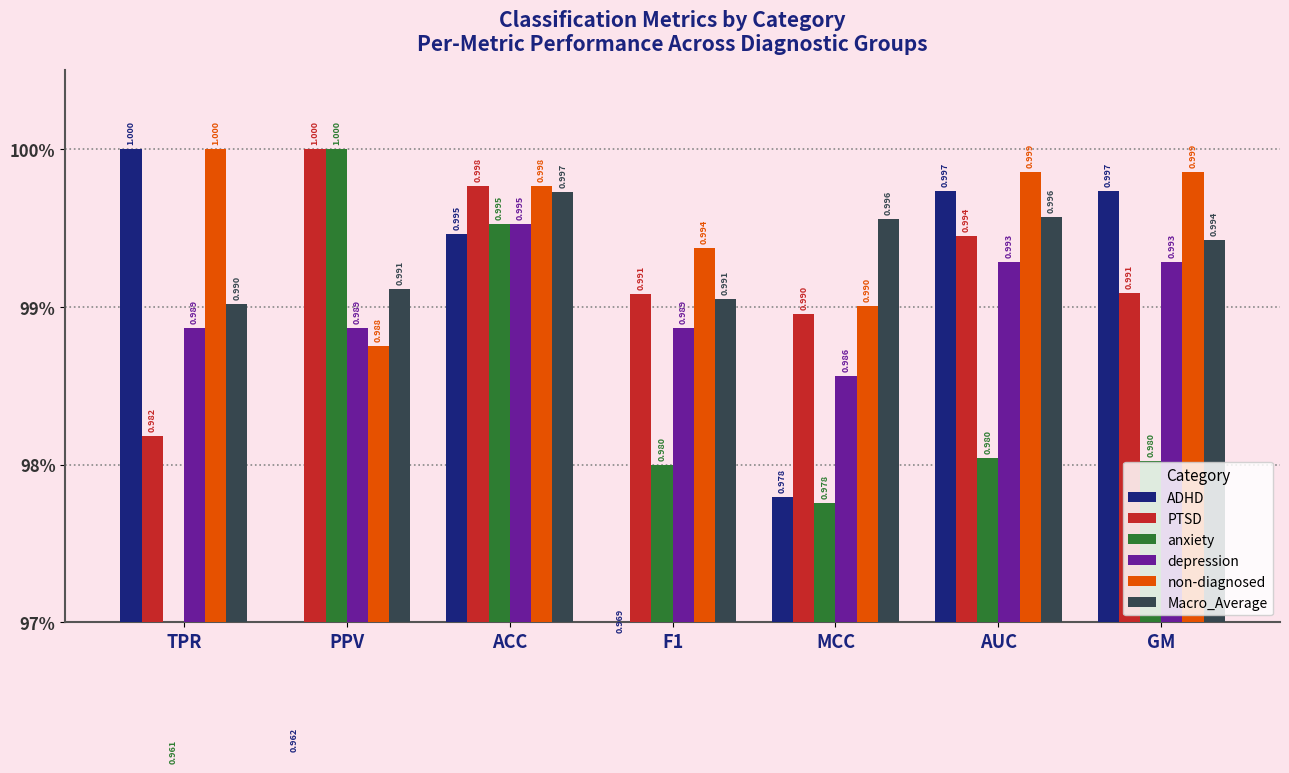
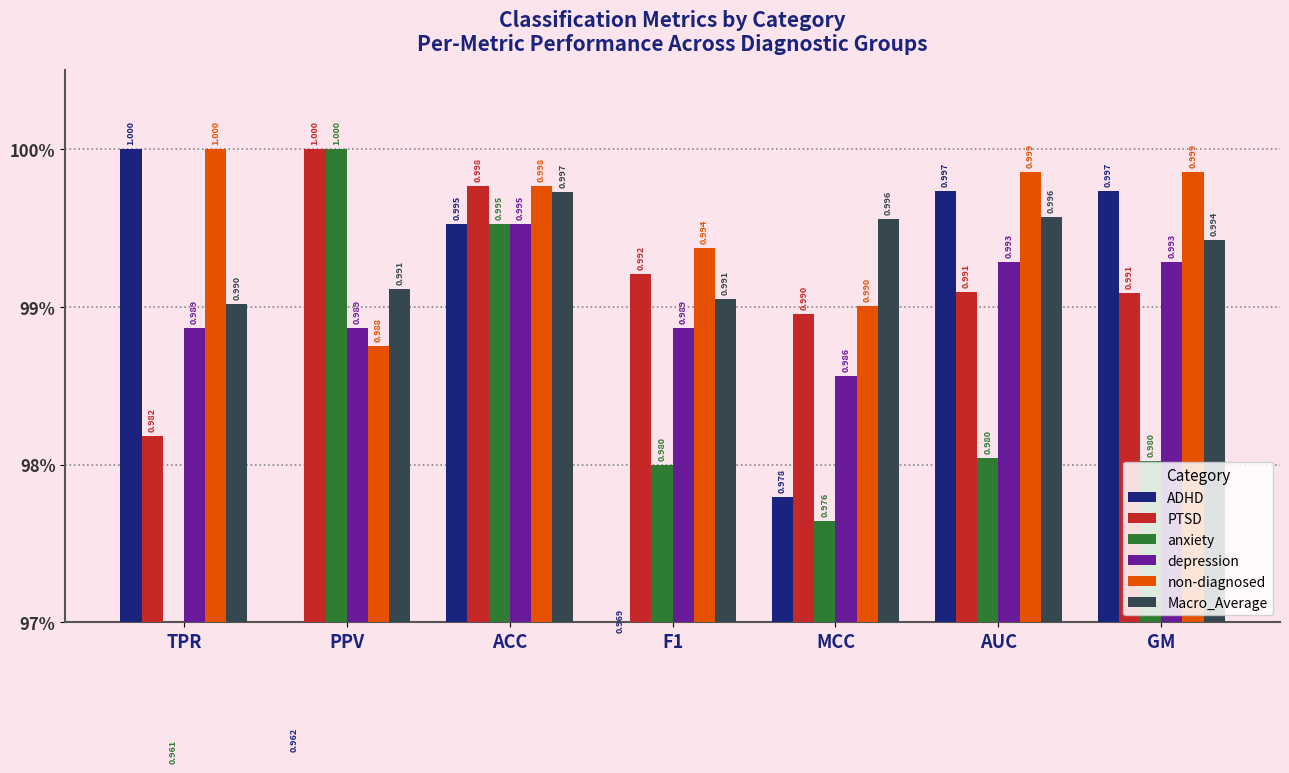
  {
    "ADHD": {
-     "ACC": "99.46%"
+     "ACC": "99.53%"
    },
    "PTSD": {
      "TPR": "0.982",
      "PPV": "1.000",
      "ACC": "0.998",
-     "F1": "0.991",
+     "F1": "0.992",
      "MCC": "0.990",
-     "AUC": "0.994",
+     "AUC": "0.991",
      "GM": "0.991"
    },
    "anxiety": {
      "PPV": "1.000",
      "ACC": "0.995",
      "F1": "0.980",
-     "MCC": "0.978",
+     "MCC": "0.976",
      "AUC": "0.980",
      "GM": "0.980"
    },
    "depression": {
      "TPR": "0.989",
      "PPV": "0.989",
      "ACC": "0.995",
      "F1": "0.989",
      "MCC": "0.986",
      "AUC": "0.993",
      "GM": "0.993"
    },
    "non-diagnosed": {
      "TPR": "1.000",
      "PPV": "0.988",
      "ACC": "0.998",
      "F1": "0.994",
      "MCC": "0.990",
      "AUC": "0.999",
      "GM": "0.999"
    },
    "Macro_Average": {
      "TPR": "0.990",
      "PPV": "0.991",
      "ACC": "0.997",
      "F1": "0.991",
      "MCC": "0.996",
      "AUC": "0.996",
      "GM": "0.994"
    }
  }
